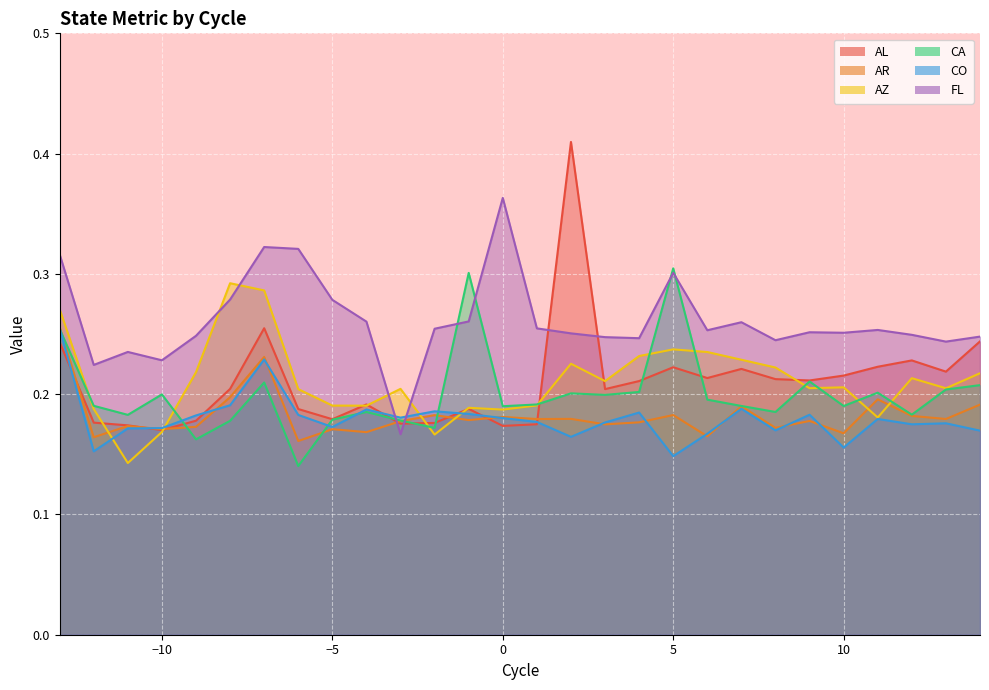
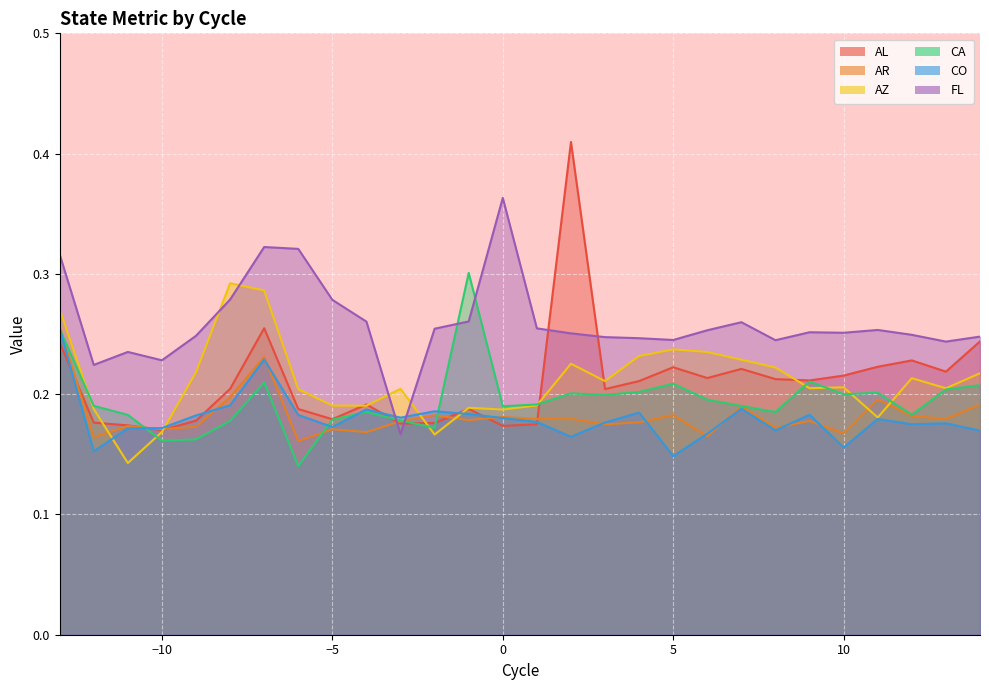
  {
    "CA": {
-     "−10": 0.200,
+     "−10": 0.161,
      "0": 0.190,
-     "5": 0.305,
-     "10": 0.190
+     "5": 0.209,
+     "10": 0.200
    },
    "CO": {
      "5": 0.148,
      "10": 0.156
    },
    "FL": {
      "−10": 0.228,
      "−5": 0.278,
      "0": 0.363,
-     "5": 0.301,
+     "5": 0.245,
      "10": 0.251
    }
  }
